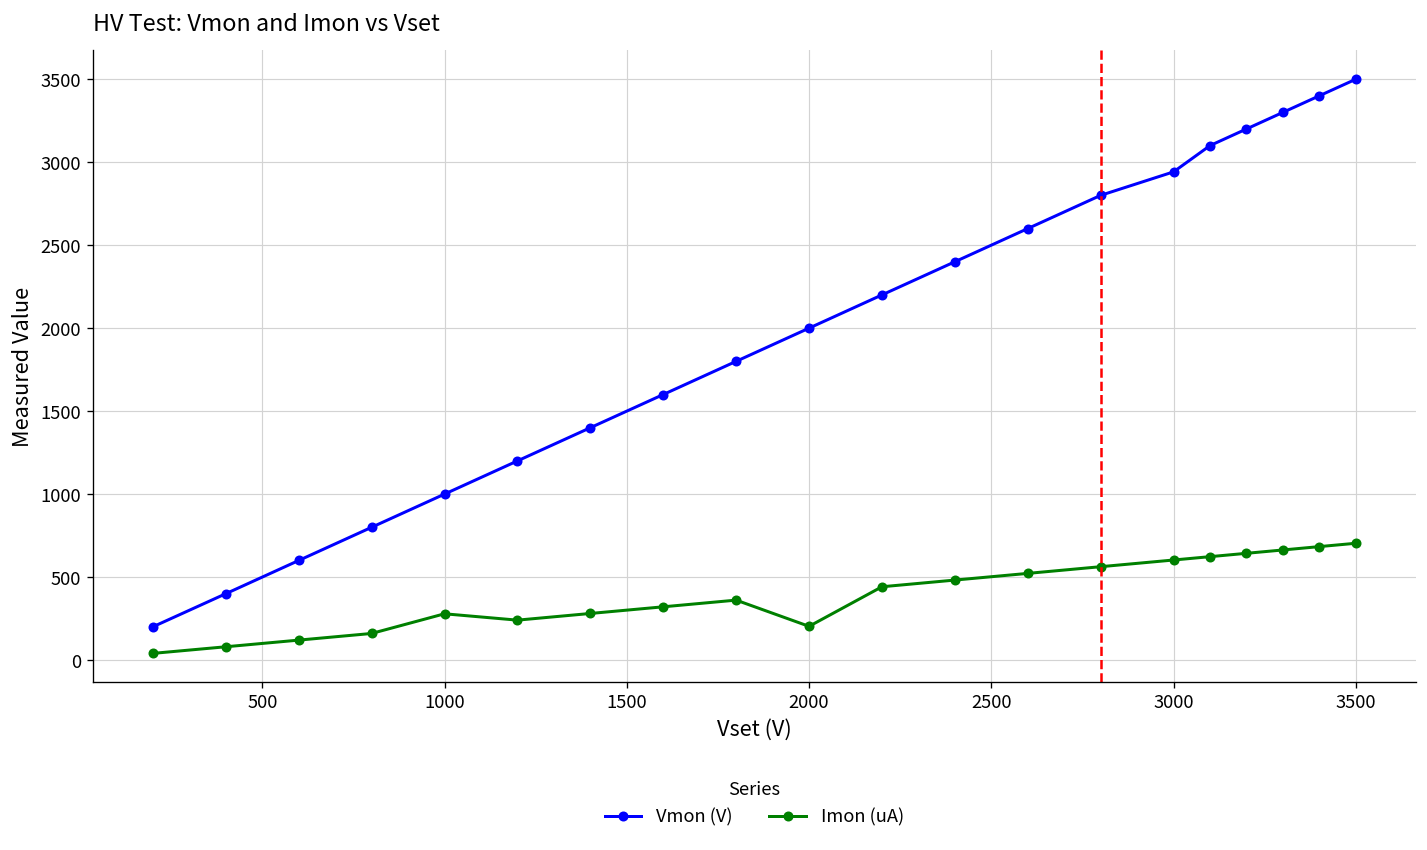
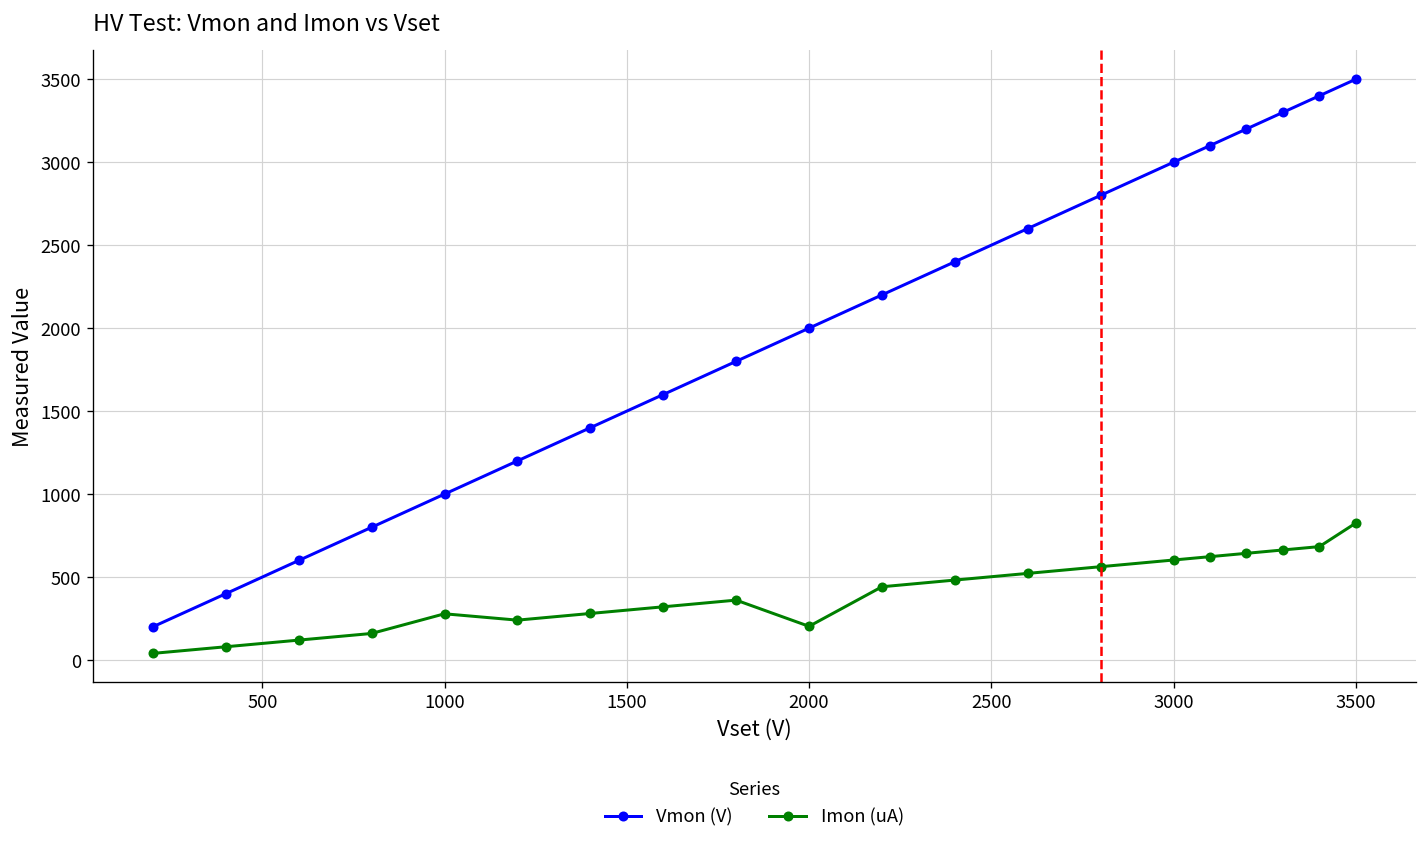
  {
    "Vmon (V)": {
      "1000": 1000,
      "2000": 2000,
-     "3000": 2940,
+     "3000": 3000,
      "3500": 3500
    },
    "Imon (uA)": {
      "1000": 280,
      "2000": 200,
      "3000": 600,
-     "3500": 700
+     "3500": 830
    }
  }
